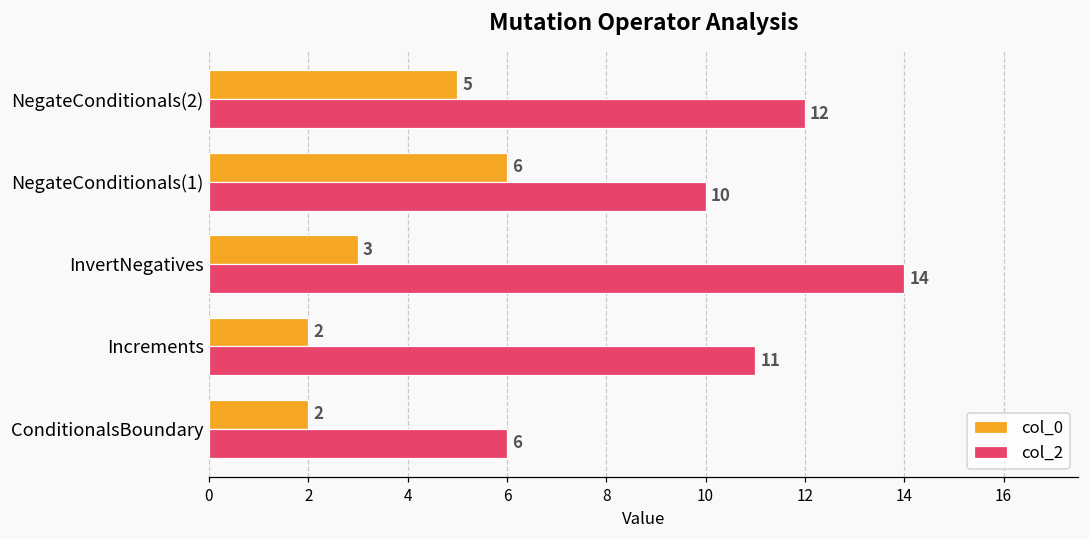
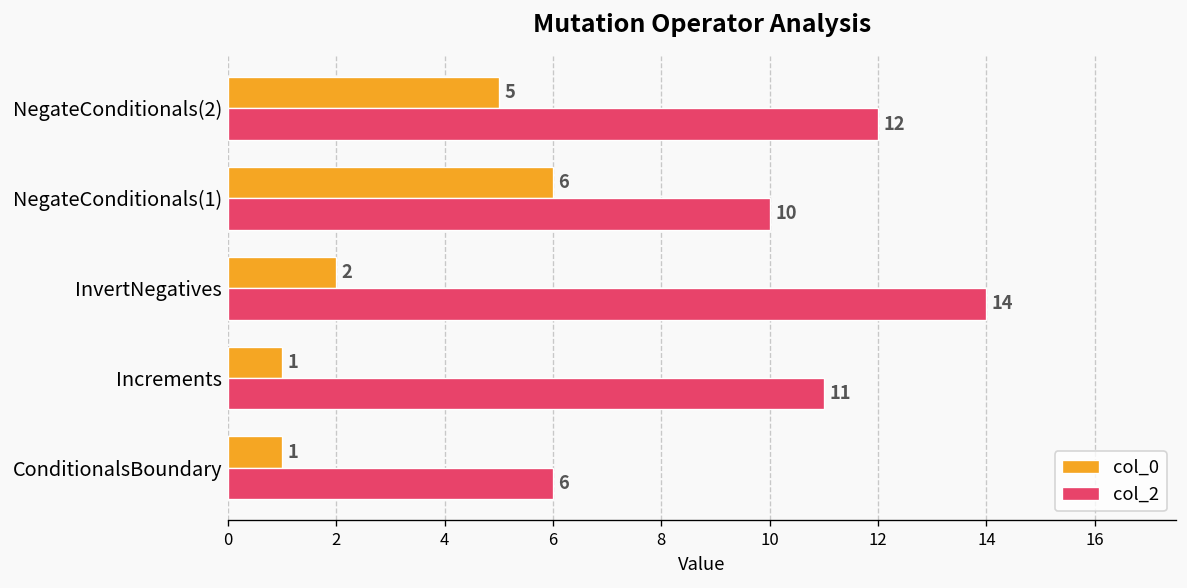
  {
    "col_0": {
      "NegateConditionals(2)": 5,
      "NegateConditionals(1)": 6,
-     "InvertNegatives": 3,
-     "Increments": 2,
-     "ConditionalsBoundary": 2
+     "InvertNegatives": 2,
+     "Increments": 1,
+     "ConditionalsBoundary": 1
    },
    "col_2": {
      "NegateConditionals(2)": 12,
      "NegateConditionals(1)": 10,
      "InvertNegatives": 14,
      "Increments": 11,
      "ConditionalsBoundary": 6
    }
  }
